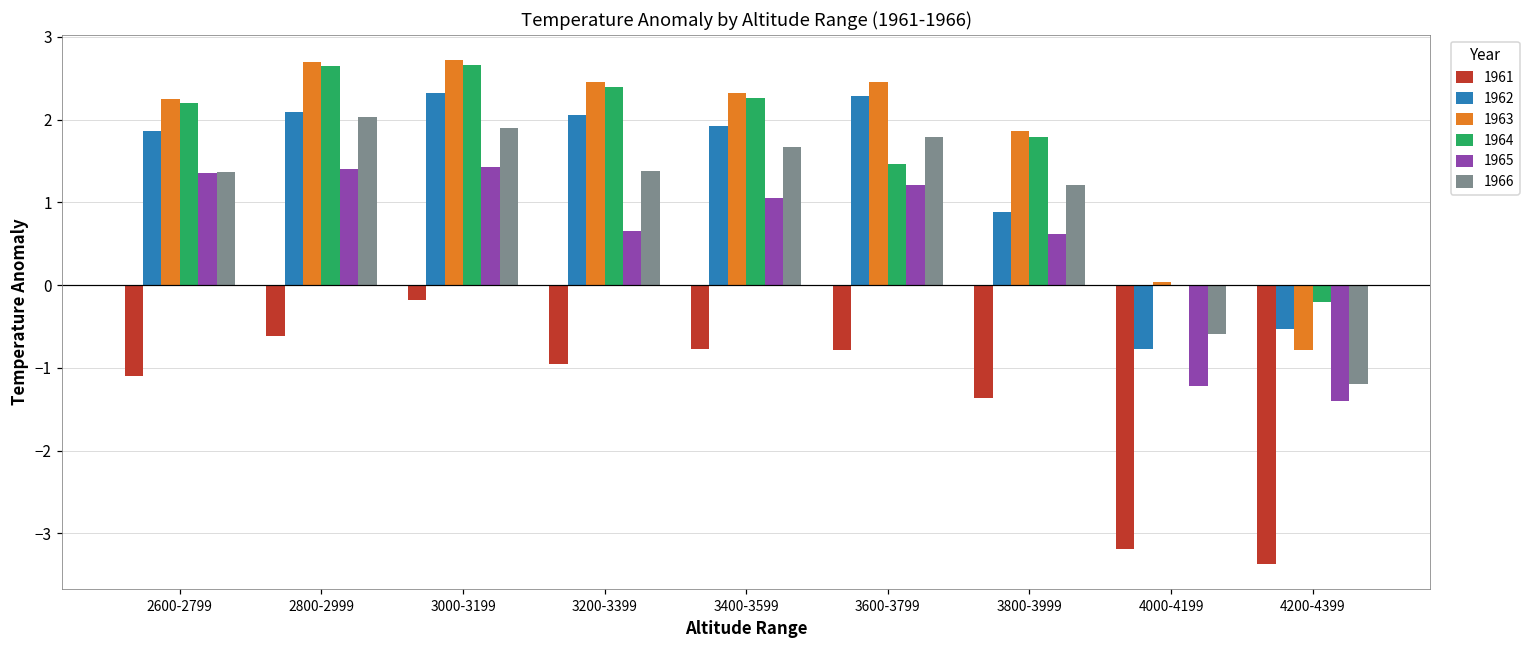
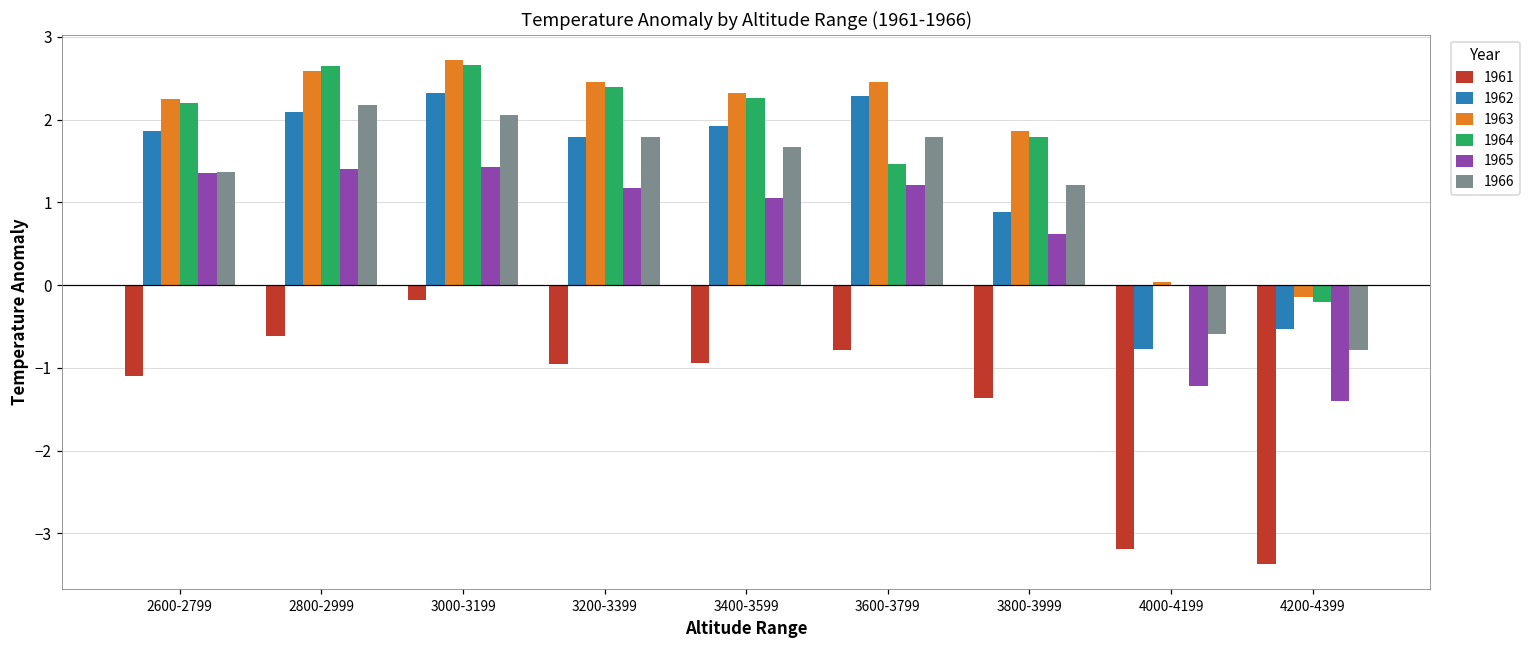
  {
    "1961": {
      "2600-2799": -1.1,
      "2800-2999": -0.6,
      "3000-3199": -0.2,
      "3200-3399": -1.0,
-     "3400-3599": -0.8,
+     "3400-3599": -0.9,
      "3600-3799": -0.8,
      "3800-3999": -1.4,
      "4000-4199": -3.2,
      "4200-4399": -3.4
    },
    "1962": {
      "2600-2799": 1.9,
      "2800-2999": 2.1,
      "3000-3199": 2.3,
-     "3200-3399": 2.1,
+     "3200-3399": 1.8,
      "3400-3599": 1.9,
      "3600-3799": 2.3,
      "3800-3999": 0.9,
      "4000-4199": -0.8,
      "4200-4399": -0.5
    },
    "1963": {
      "2600-2799": 2.3,
-     "2800-2999": 2.7,
+     "2800-2999": 2.6,
      "3000-3199": 2.7,
      "3200-3399": 2.5,
      "3400-3599": 2.3,
      "3600-3799": 2.5,
      "3800-3999": 1.9,
      "4000-4199": 0.0,
-     "4200-4399": -0.8
+     "4200-4399": -0.1
    },
    "1964": {
      "2600-2799": 2.2,
      "2800-2999": 2.6,
      "3000-3199": 2.7,
      "3200-3399": 2.4,
      "3400-3599": 2.3,
      "3600-3799": 1.5,
      "3800-3999": 1.8,
      "4200-4399": -0.2
    },
    "1965": {
      "2600-2799": 1.4,
      "2800-2999": 1.4,
      "3000-3199": 1.4,
-     "3200-3399": 0.7,
+     "3200-3399": 1.2,
      "3400-3599": 1.1,
      "3600-3799": 1.2,
      "3800-3999": 0.6,
      "4000-4199": -1.2,
      "4200-4399": -1.4
    },
    "1966": {
      "2600-2799": 1.4,
-     "2800-2999": 2.0,
-     "3000-3199": 1.9,
-     "3200-3399": 1.4,
+     "2800-2999": 2.2,
+     "3000-3199": 2.1,
+     "3200-3399": 1.8,
      "3400-3599": 1.7,
      "3600-3799": 1.8,
      "3800-3999": 1.2,
      "4000-4199": -0.6,
-     "4200-4399": -1.2
+     "4200-4399": -0.8
    }
  }
